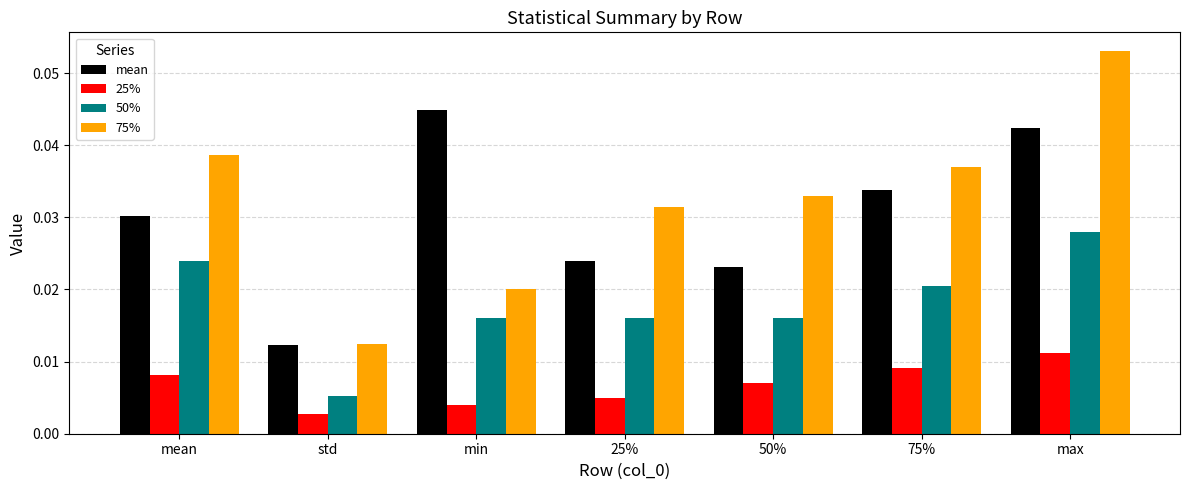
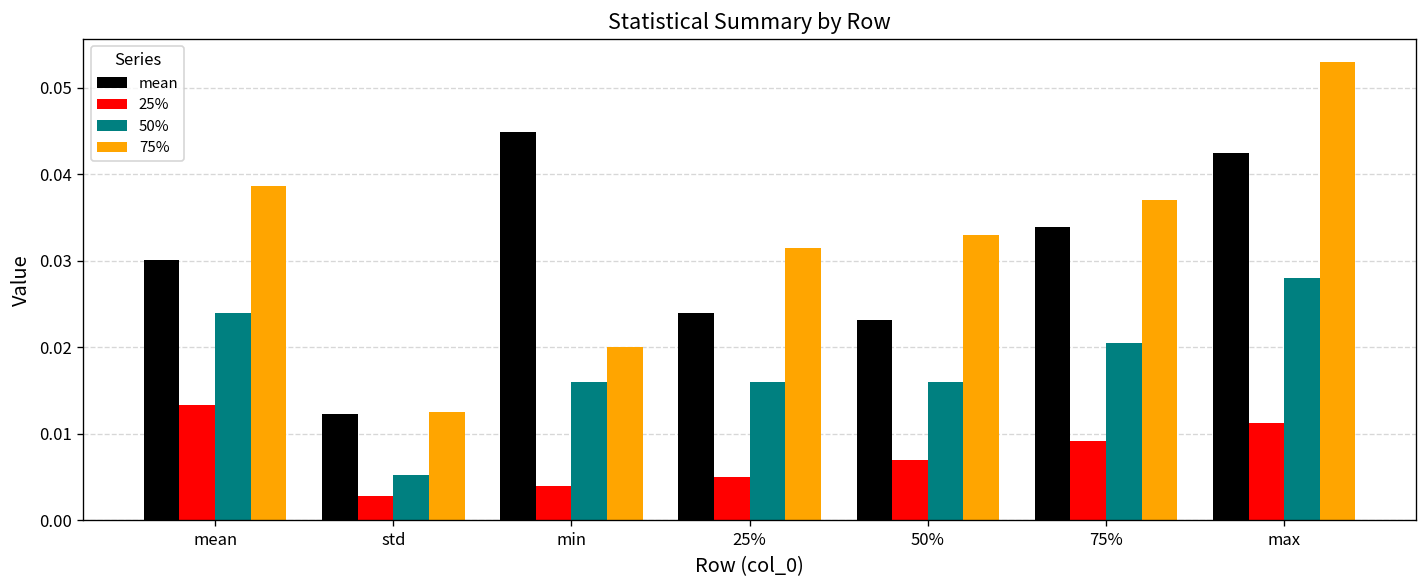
  {
    "mean": {
      "mean": 0.030,
      "std": 0.012,
      "min": 0.045,
      "25%": 0.024,
      "50%": 0.023,
      "75%": 0.034,
      "max": 0.042
    },
    "25%": {
-     "mean": 0.008,
+     "mean": 0.013,
      "std": 0.003,
      "min": 0.004,
      "25%": 0.005,
      "50%": 0.007,
      "75%": 0.009,
      "max": 0.011
    },
    "50%": {
      "mean": 0.024,
      "std": 0.005,
      "min": 0.016,
      "25%": 0.016,
      "50%": 0.016,
      "75%": 0.021,
      "max": 0.028
    },
    "75%": {
      "mean": 0.039,
      "std": 0.013,
      "min": 0.020,
      "25%": 0.032,
      "50%": 0.033,
      "75%": 0.037,
      "max": 0.053
    }
  }
